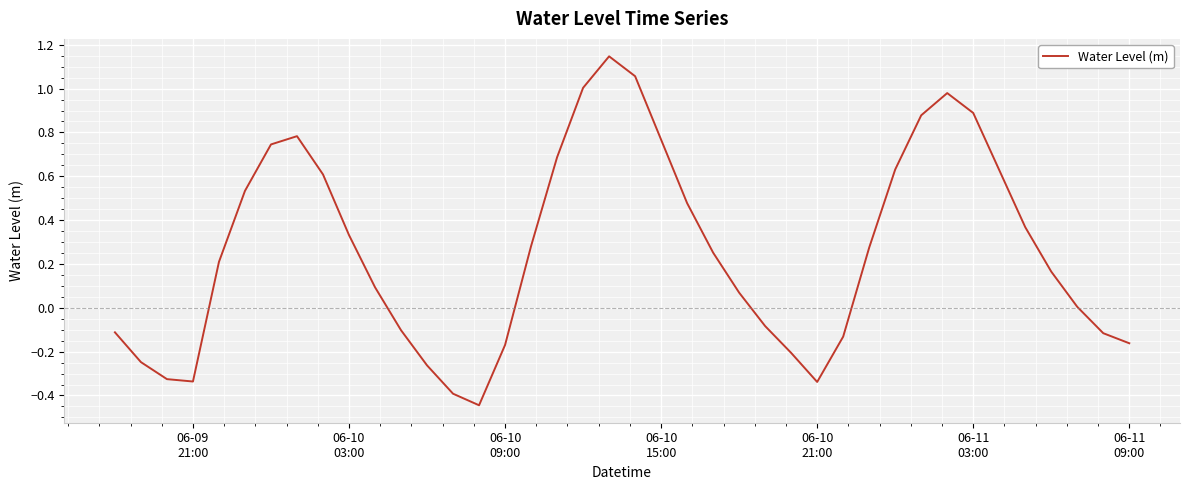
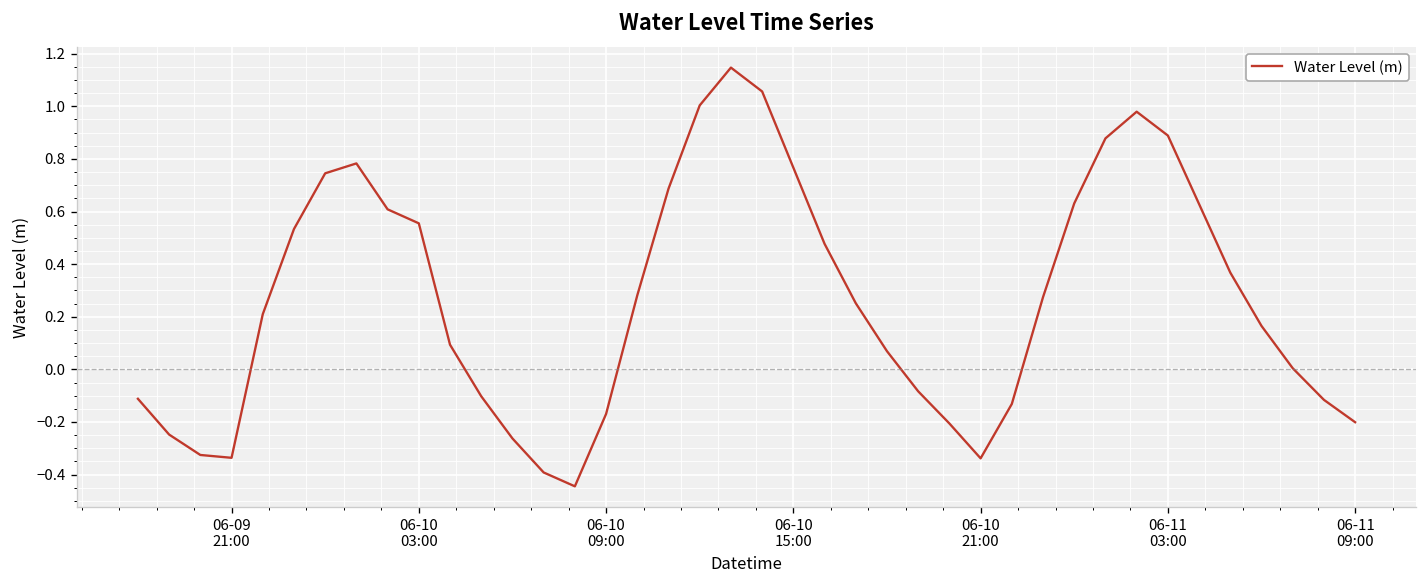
  {
    "06-09 21:00": -0.34,
-   "06-10 03:00": 0.33,
+   "06-10 03:00": 0.56,
    "06-10 09:00": -0.17,
    "06-10 15:00": 0.77,
    "06-10 21:00": -0.34,
    "06-11 03:00": 0.89,
-   "06-11 09:00": -0.16
+   "06-11 09:00": -0.20
  }
